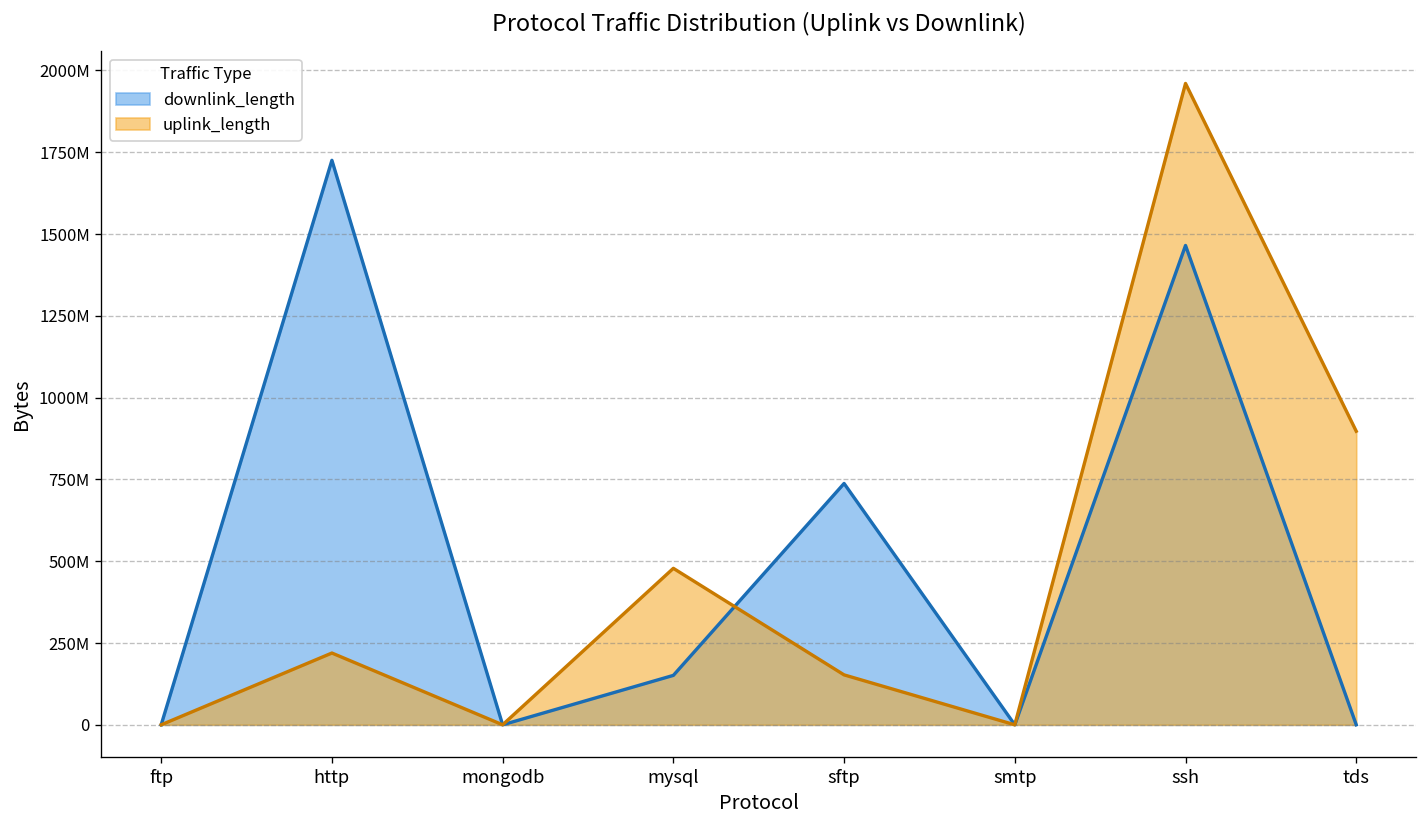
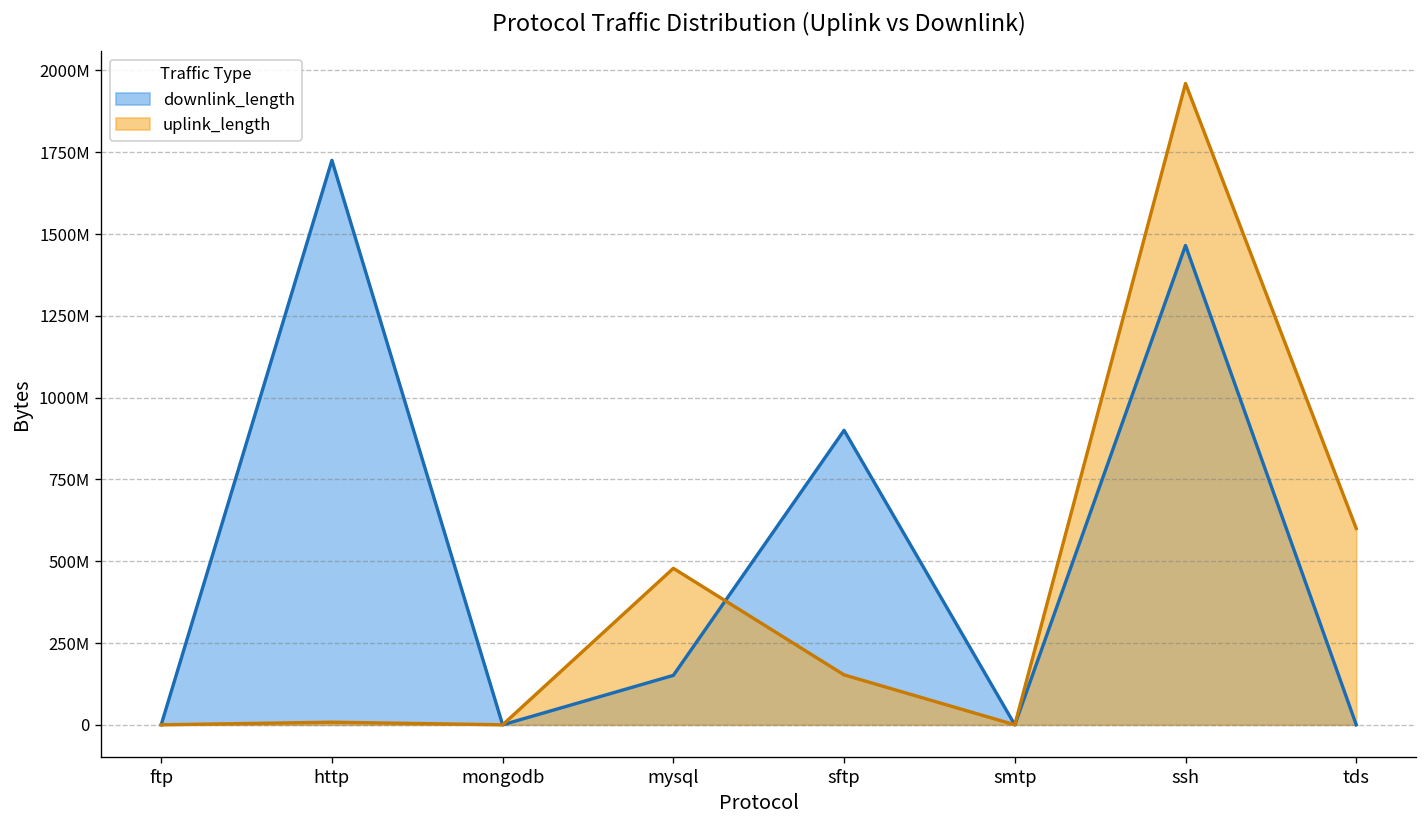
  {
    "downlink_length": {
      "http": 1730000000,
      "mysql": 150000000,
-     "sftp": 740000000,
+     "sftp": 900000000,
      "ssh": 1460000000,
      "tds": 0
    },
    "uplink_length": {
-     "http": 220000000,
+     "http": 10000000,
      "mysql": 480000000,
      "sftp": 150000000,
      "ssh": 1960000000,
-     "tds": 900000000
+     "tds": 600000000
    }
  }
